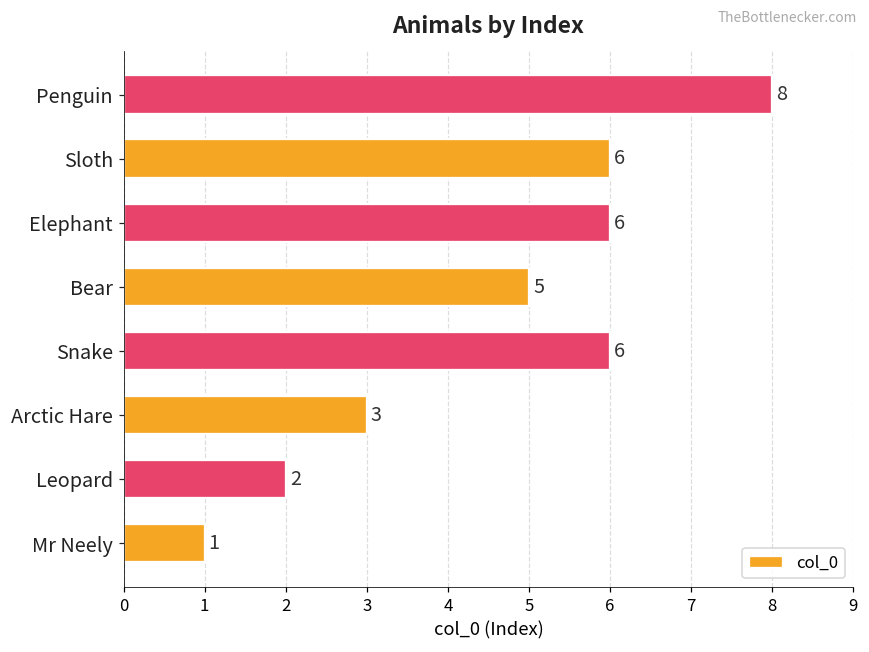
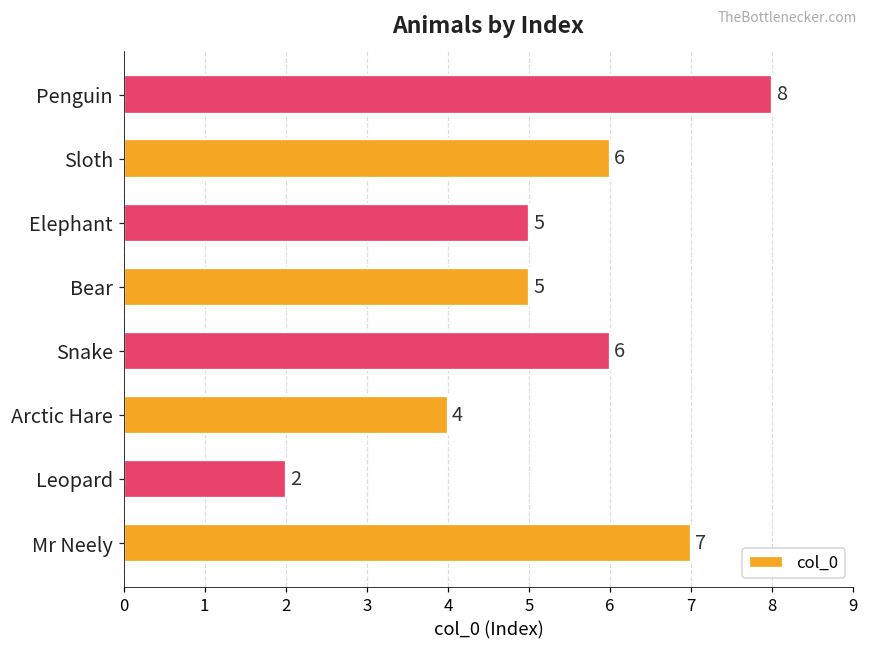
  {
    "Penguin": 8,
    "Sloth": 6,
-   "Elephant": 6,
+   "Elephant": 5,
    "Bear": 5,
    "Snake": 6,
-   "Arctic Hare": 3,
+   "Arctic Hare": 4,
    "Leopard": 2,
-   "Mr Neely": 1
+   "Mr Neely": 7
  }
